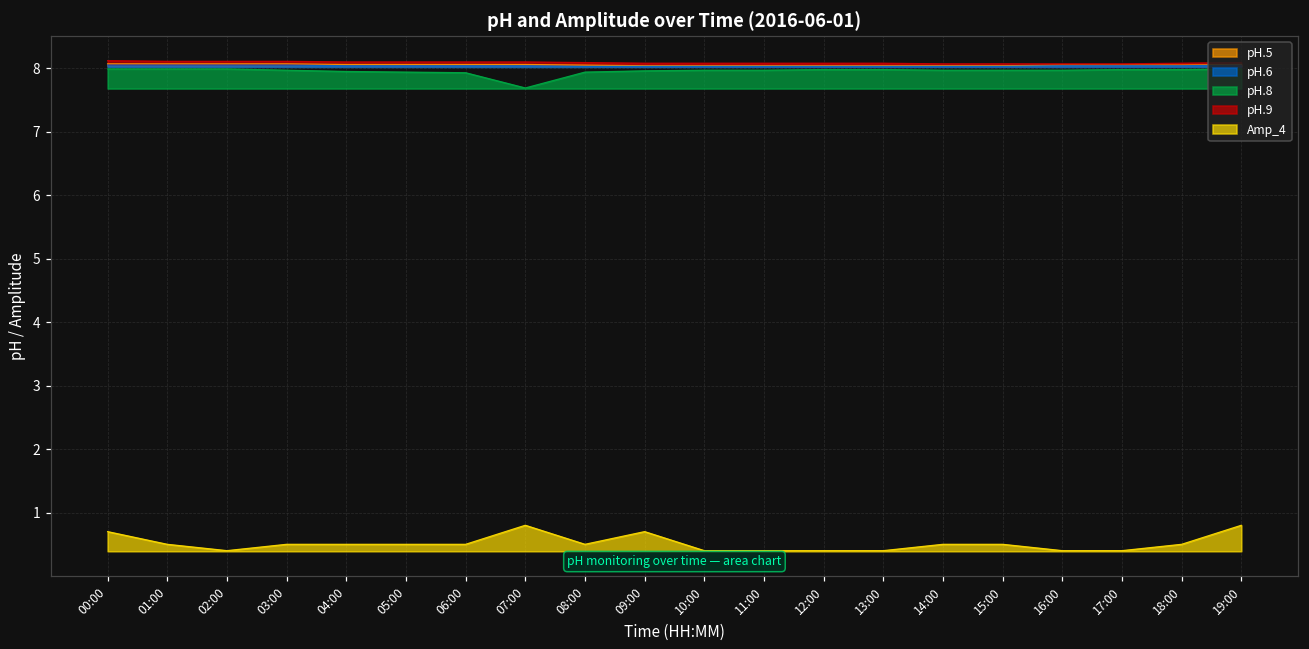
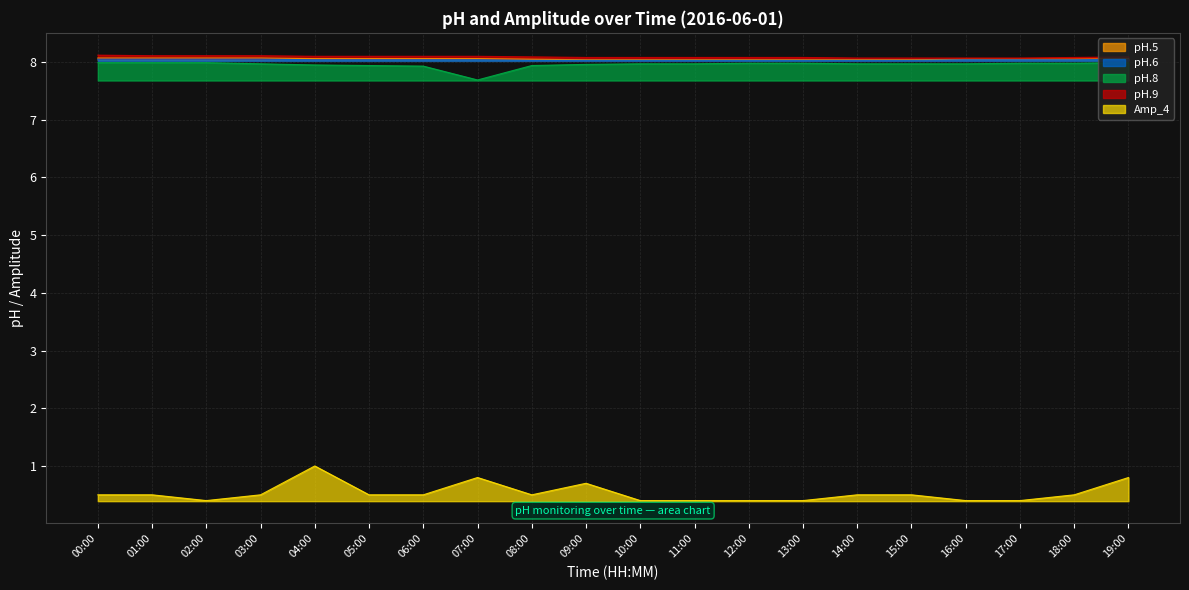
  {
    "pH.8": {
      "00:00": 8.0,
      "01:00": 8.0,
      "02:00": 8.0,
      "03:00": 8.0,
      "04:00": 8.0,
      "05:00": 7.9,
      "06:00": 7.9,
      "07:00": 7.7,
      "08:00": 7.9,
      "09:00": 8.0,
      "10:00": 8.0,
      "11:00": 8.0,
      "12:00": 8.0,
      "13:00": 8.0,
      "14:00": 8.0,
      "15:00": 8.0,
      "16:00": 8.0,
      "17:00": 8.0,
      "18:00": 8.0
    },
    "pH.9": {
      "00:00": 8.1
    },
    "Amp_4": {
-     "00:00": 0.7,
+     "00:00": 0.5,
      "01:00": 0.5,
      "02:00": 0.4,
      "03:00": 0.5,
-     "04:00": 0.5,
+     "04:00": 1.0,
      "05:00": 0.5,
      "06:00": 0.5,
      "07:00": 0.8,
      "08:00": 0.5,
      "09:00": 0.7,
      "10:00": 0.4,
      "11:00": 0.4,
      "12:00": 0.4,
      "13:00": 0.4,
      "14:00": 0.5,
      "15:00": 0.5,
      "16:00": 0.4,
      "17:00": 0.4,
      "18:00": 0.5,
      "19:00": 0.8
    }
  }
